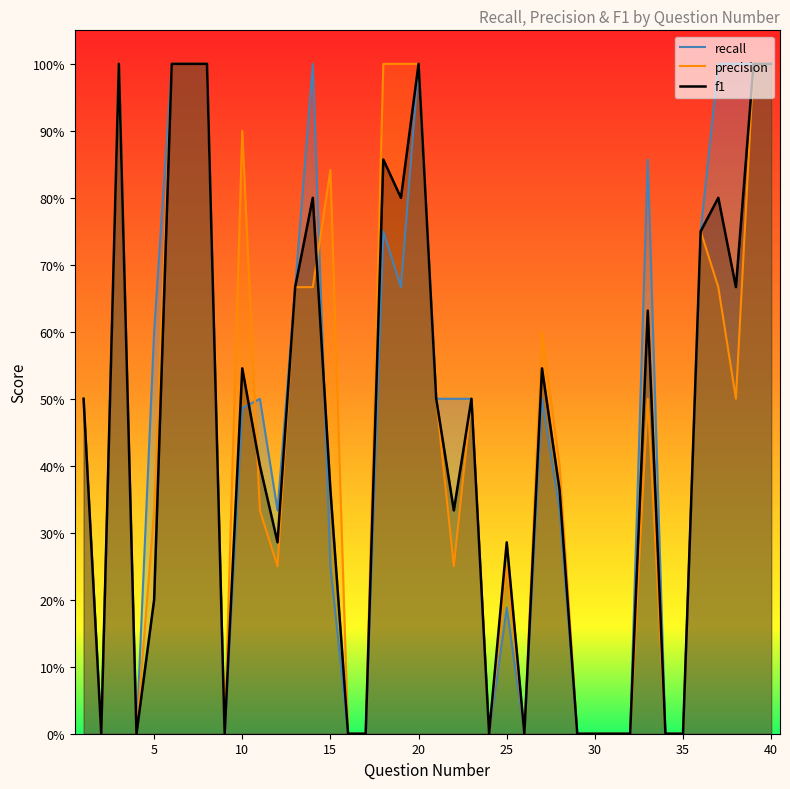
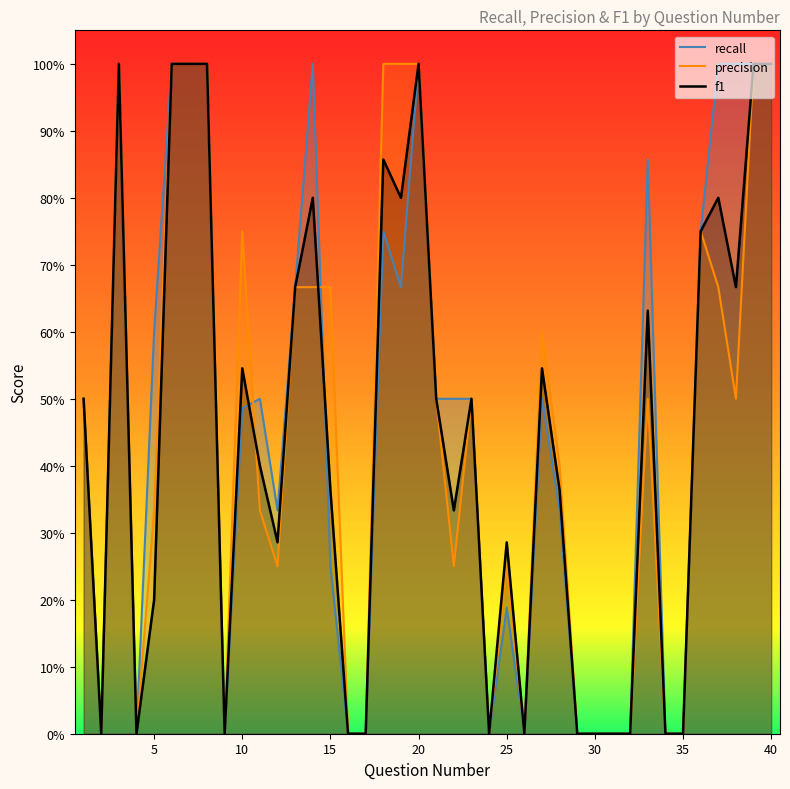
  {
    "recall": {
      "5": "60%",
      "10": "49%",
      "15": "25%",
      "25": "19%"
    },
    "precision": {
      "5": "33%",
-     "10": "90%",
-     "15": "84%",
+     "10": "75%",
+     "15": "67%",
      "25": "25%"
    },
    "f1": {
      "5": "20%",
      "10": "55%",
      "15": "36%",
      "25": "29%"
    }
  }
